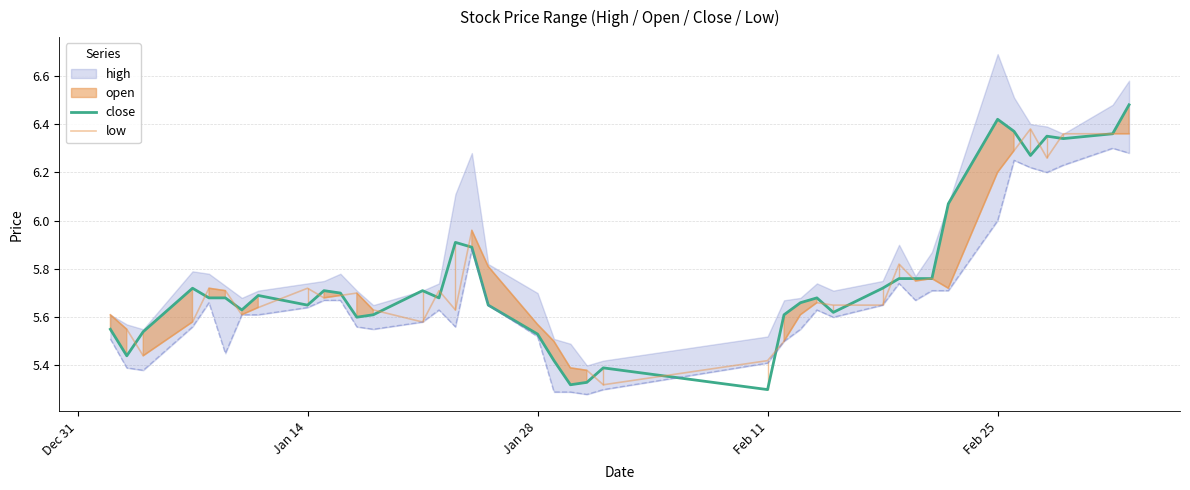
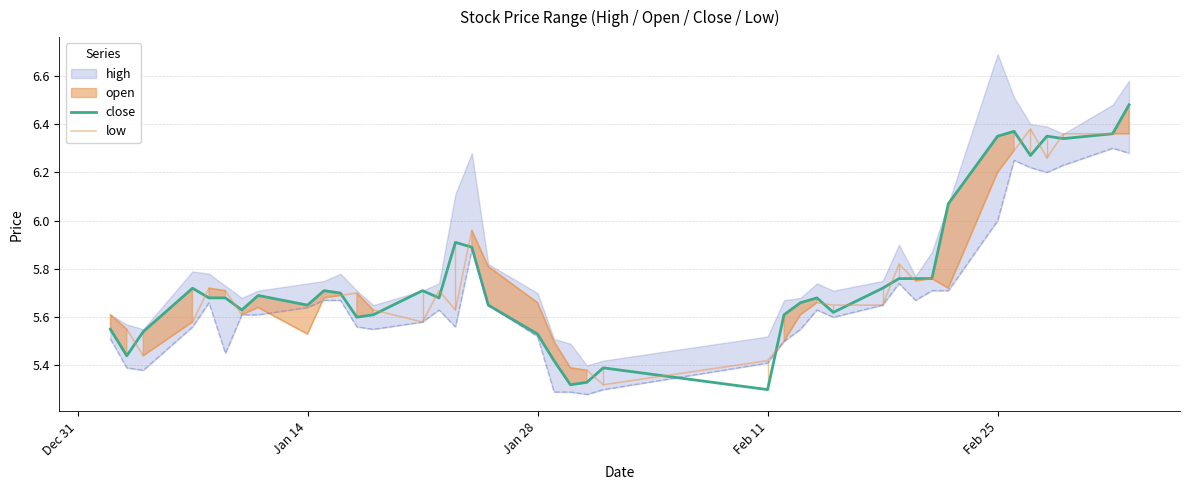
  {
    "close": {
      "Feb 11": 5.30,
-     "Feb 25": 6.42
+     "Feb 25": 6.35
    },
    "low": {
-     "Jan 14": 5.72,
-     "Jan 28": 5.57,
+     "Jan 14": 5.53,
+     "Jan 28": 5.66,
      "Feb 25": 6.20
    }
  }
